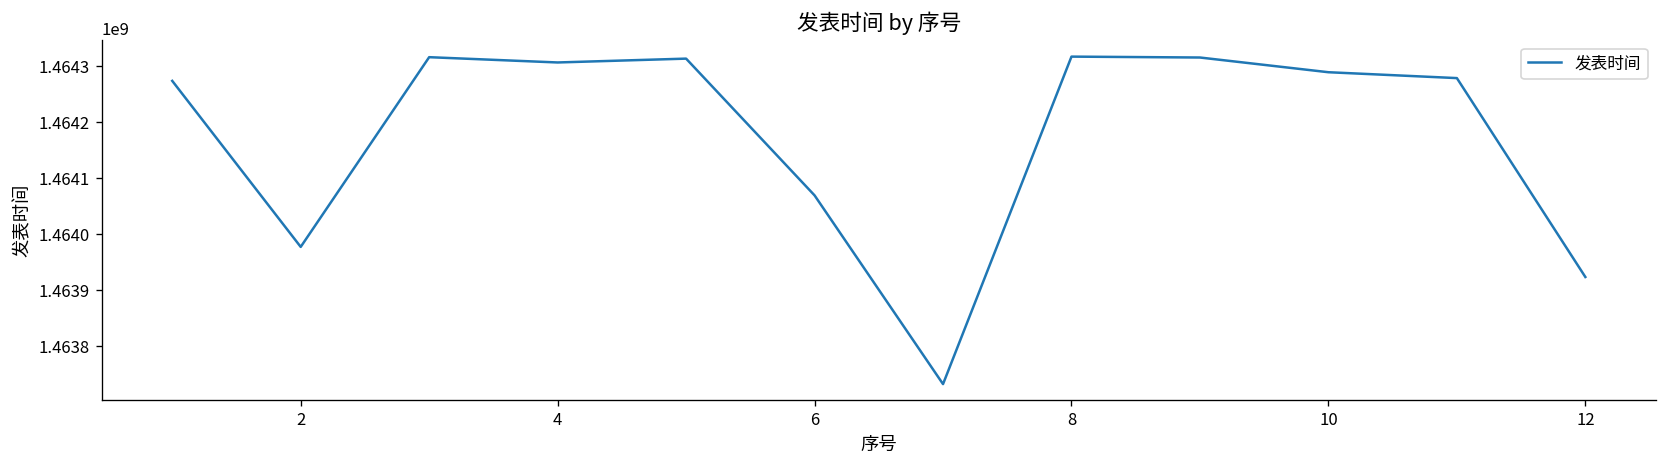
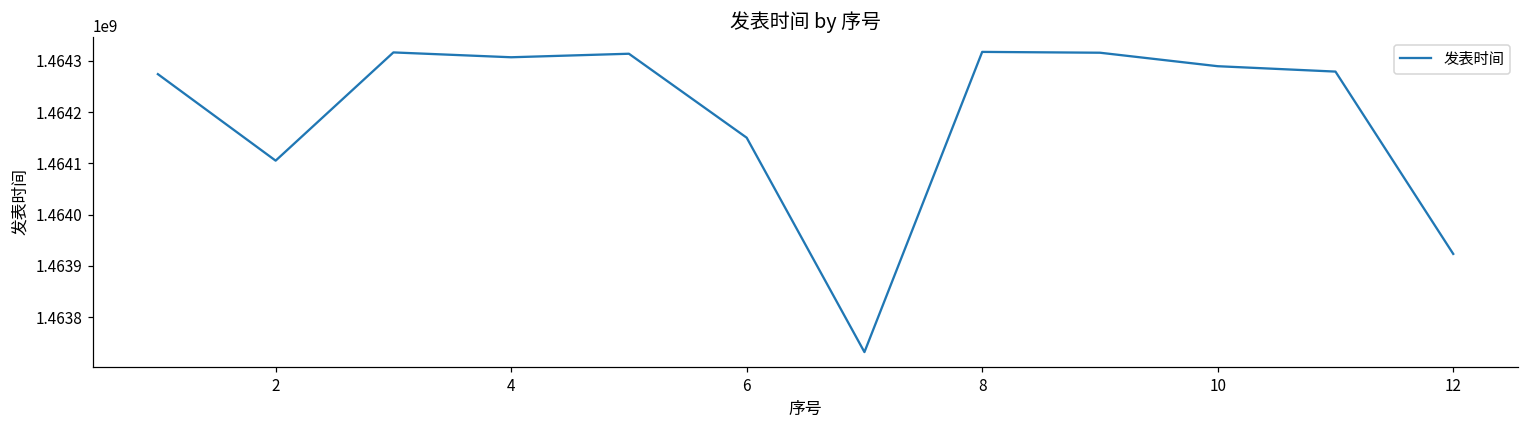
  {
-   "2": 1463980000,
+   "2": 1464110000,
    "4": 1464310000,
-   "6": 1464070000,
+   "6": 1464150000,
    "8": 1464320000,
    "10": 1464290000,
    "12": 1463920000
  }
